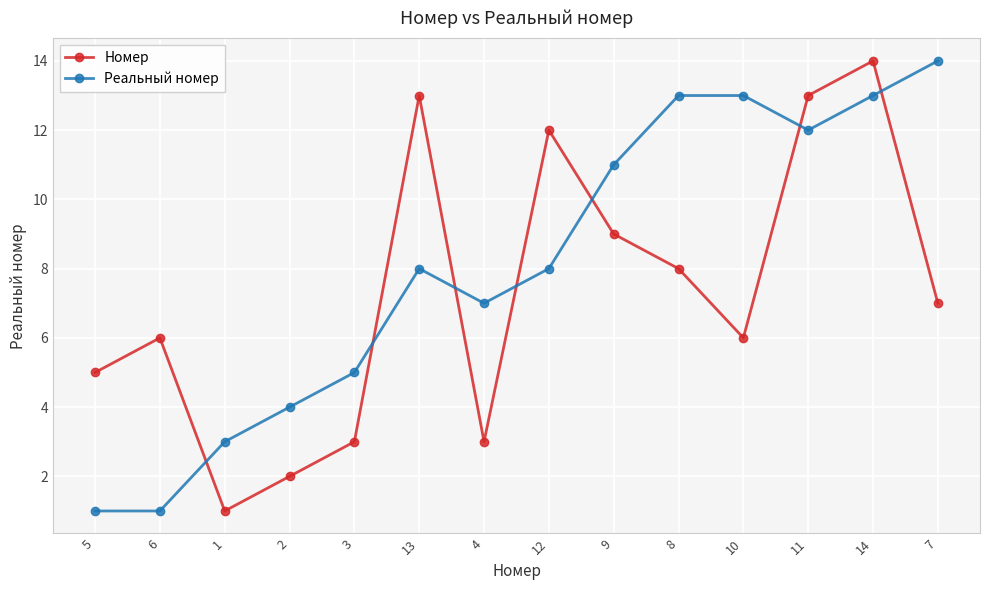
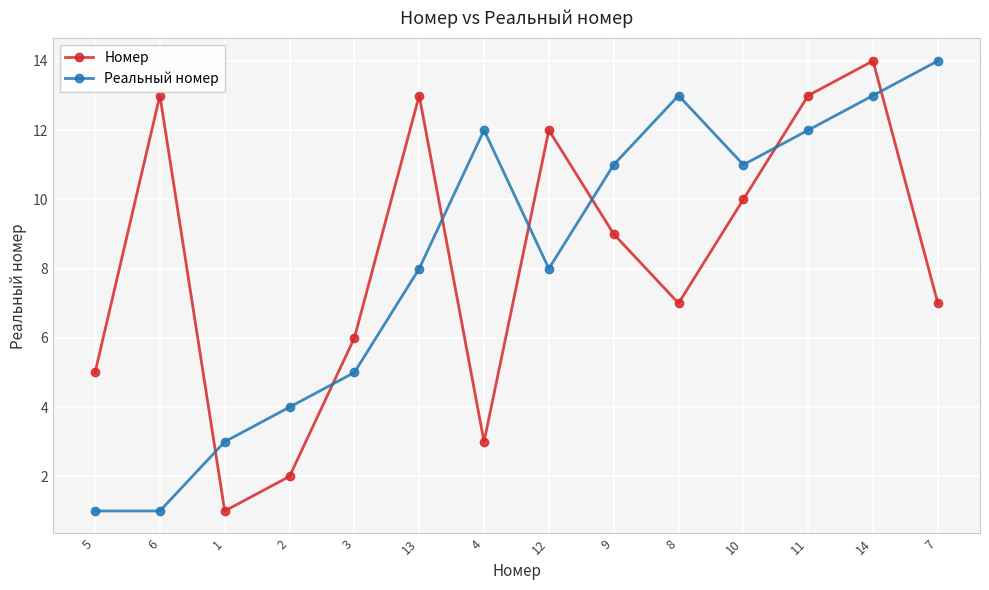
  {
    "Номер": {
      "5": 5,
-     "6": 6,
+     "6": 13,
      "1": 1,
      "2": 2,
-     "3": 3,
+     "3": 6,
      "13": 13,
      "4": 3,
      "12": 12,
      "9": 9,
-     "8": 8,
-     "10": 6,
+     "8": 7,
+     "10": 10,
      "11": 13,
      "14": 14,
      "7": 7
    },
    "Реальный номер": {
      "5": 1,
      "6": 1,
      "1": 3,
      "2": 4,
      "3": 5,
      "13": 8,
-     "4": 7,
+     "4": 12,
      "12": 8,
      "9": 11,
      "8": 13,
-     "10": 13,
+     "10": 11,
      "11": 12,
      "14": 13,
      "7": 14
    }
  }
